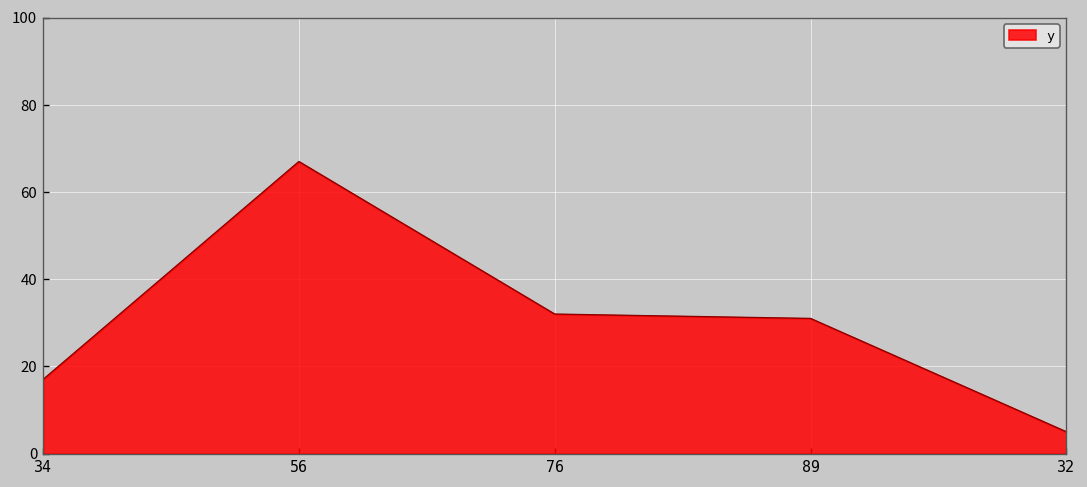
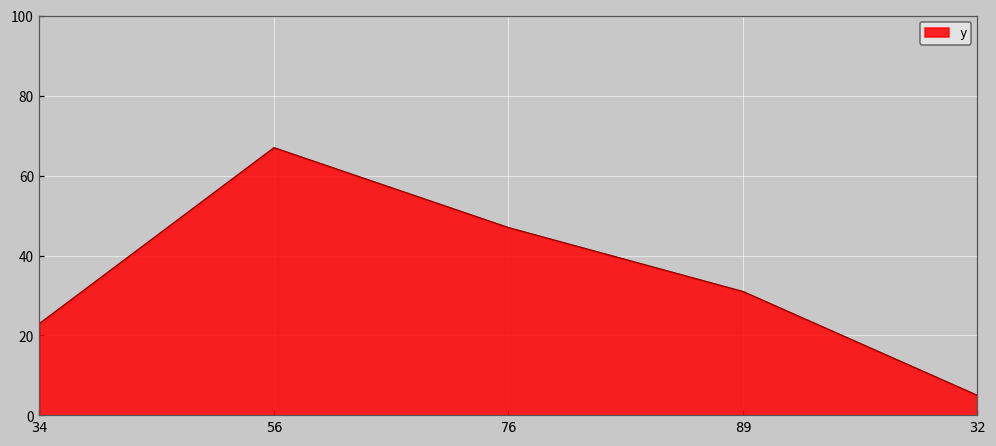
  {
-   "34": 17,
+   "34": 23,
    "56": 67,
-   "76": 32,
+   "76": 47,
    "89": 31,
    "32": 5
  }
